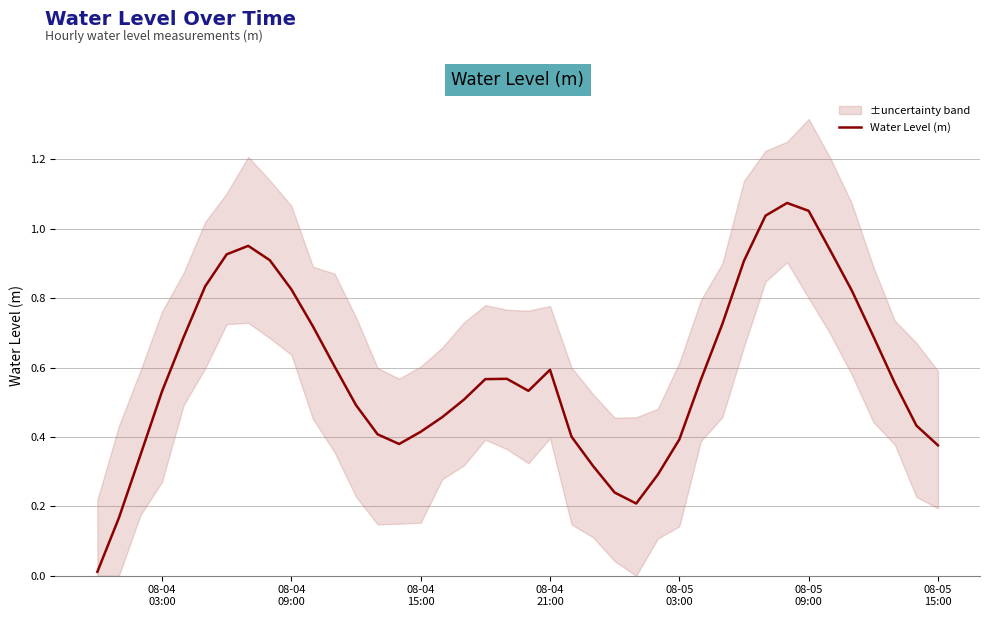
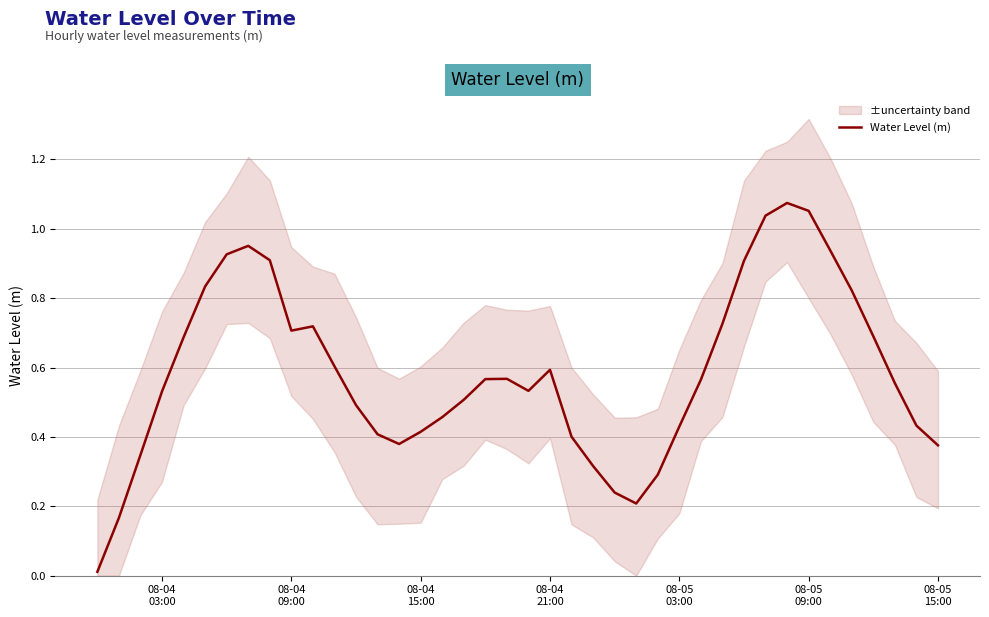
  {
    "Water Level (m)": {
      "08-04 03:00": 0.53,
-     "08-04 09:00": 0.83,
+     "08-04 09:00": 0.71,
      "08-04 15:00": 0.41,
      "08-04 21:00": 0.59,
-     "08-05 03:00": 0.39,
+     "08-05 03:00": 0.43,
      "08-05 09:00": 1.05,
      "08-05 15:00": 0.38
    }
  }
